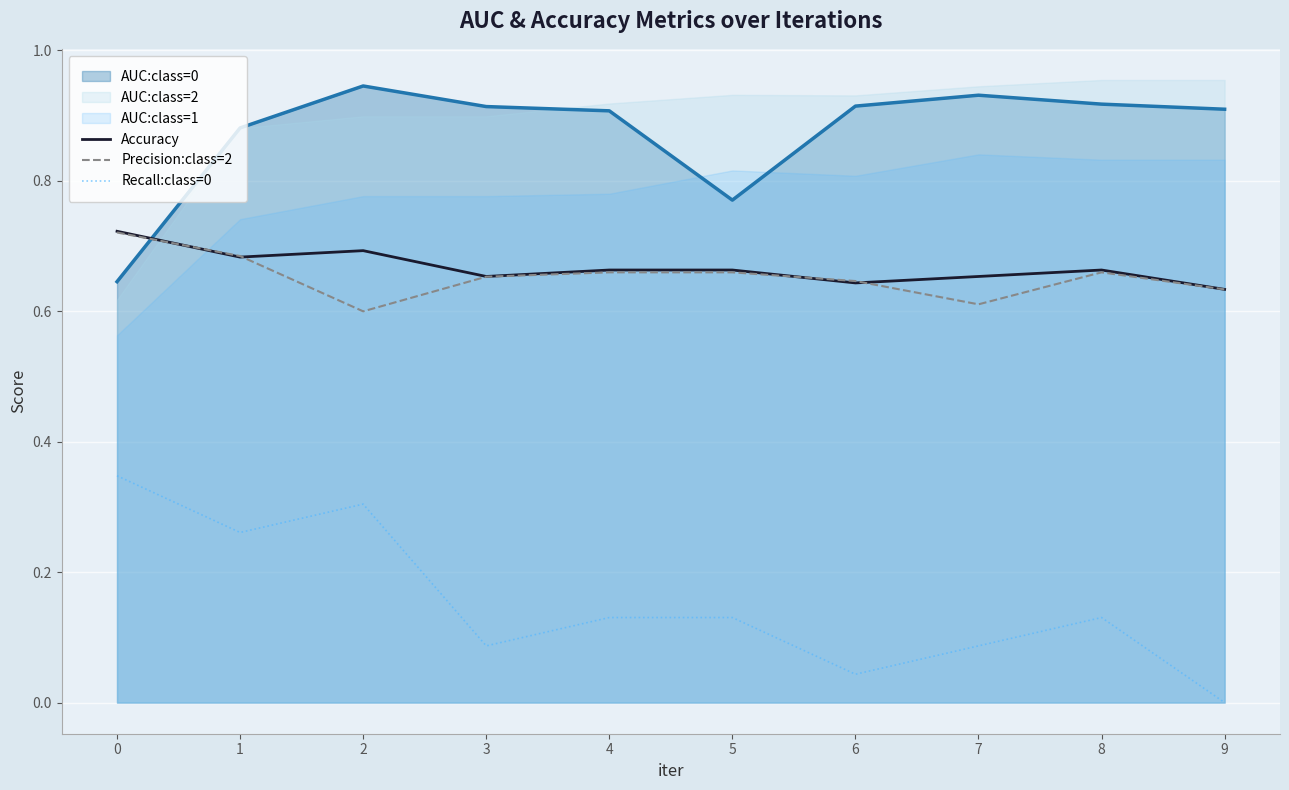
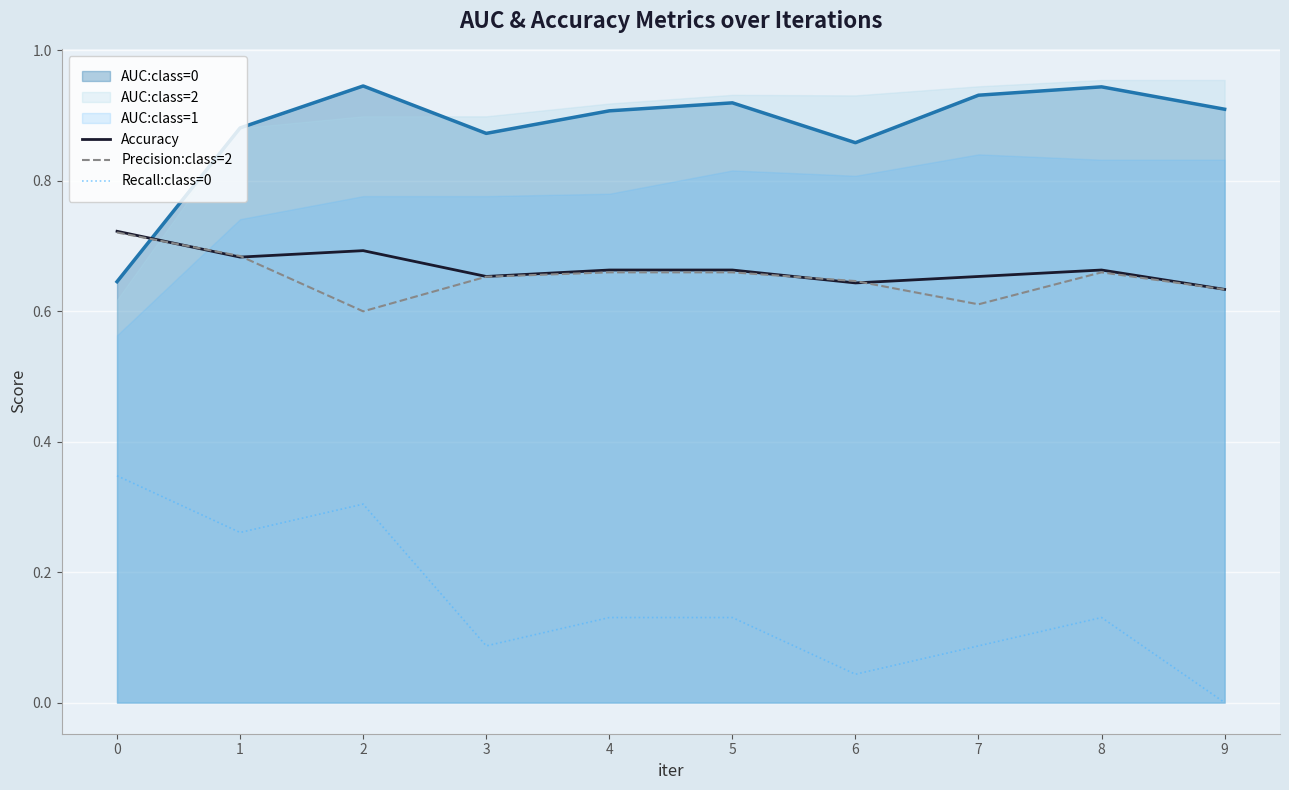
  {
    "AUC:class=0": {
      "0": 0.65,
      "2": 0.95,
-     "3": 0.91,
+     "3": 0.87,
      "4": 0.91,
-     "5": 0.77,
-     "6": 0.91,
+     "5": 0.92,
+     "6": 0.86,
      "7": 0.93,
-     "8": 0.92,
+     "8": 0.94,
      "9": 0.91
    },
    "Accuracy": {
      "2": 0.69,
      "7": 0.65
    },
    "Precision:class=2": {
      "2": 0.60,
      "7": 0.61
    }
  }
